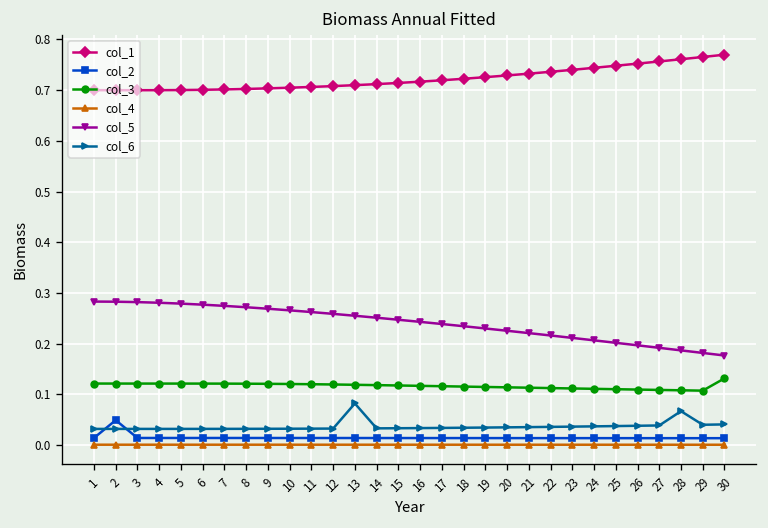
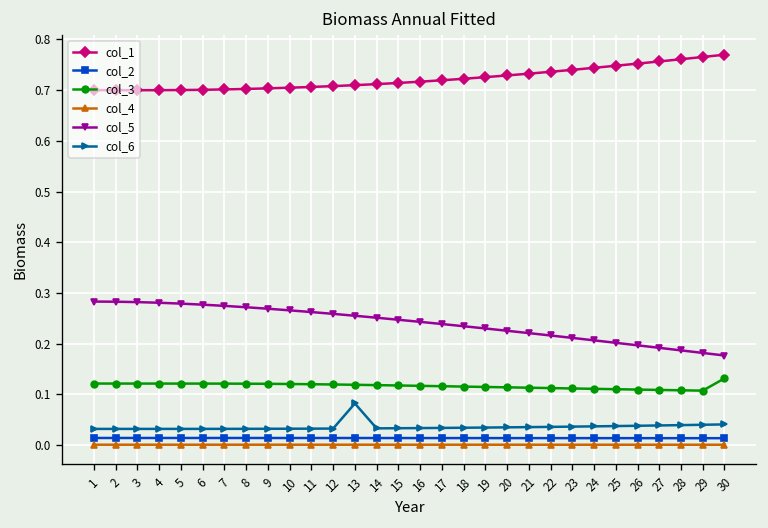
  {
    "col_1": {
      "4": 0.70,
      "5": 0.70,
      "6": 0.70,
      "7": 0.70,
      "8": 0.70,
      "9": 0.70,
      "10": 0.70,
      "11": 0.71,
      "12": 0.71,
      "13": 0.71,
      "14": 0.71,
      "15": 0.71,
      "16": 0.72,
      "17": 0.72,
      "18": 0.72,
      "19": 0.73,
      "20": 0.73,
      "21": 0.73,
      "22": 0.74,
      "23": 0.74,
      "24": 0.74,
      "25": 0.75,
      "26": 0.75,
      "27": 0.76,
      "28": 0.76,
      "29": 0.77,
      "30": 0.77
    },
    "col_2": {
      "1": 0.01,
-     "2": 0.05,
+     "2": 0.01,
      "3": 0.01,
      "4": 0.01,
      "5": 0.01,
      "6": 0.01,
      "7": 0.01,
      "8": 0.01,
      "9": 0.01,
      "10": 0.01,
      "11": 0.01,
      "12": 0.01,
      "13": 0.01,
      "14": 0.01,
      "15": 0.01,
      "16": 0.01,
      "17": 0.01,
      "18": 0.01,
      "19": 0.01,
      "20": 0.01,
      "21": 0.01,
      "22": 0.01,
      "23": 0.01,
      "24": 0.01,
      "25": 0.01,
      "26": 0.01,
      "27": 0.01,
      "28": 0.01,
      "29": 0.01,
      "30": 0.01
    },
    "col_3": {
      "1": 0.12,
      "2": 0.12,
      "3": 0.12,
      "4": 0.12,
      "5": 0.12,
      "6": 0.12,
      "7": 0.12,
      "8": 0.12,
      "9": 0.12,
      "10": 0.12,
      "11": 0.12,
      "12": 0.12,
      "13": 0.12,
      "14": 0.12,
      "15": 0.12,
      "16": 0.12,
      "17": 0.12,
      "18": 0.12,
      "19": 0.11,
      "20": 0.11,
      "21": 0.11,
      "22": 0.11,
      "23": 0.11,
      "24": 0.11,
      "25": 0.11,
      "26": 0.11,
      "27": 0.11,
      "28": 0.11,
      "29": 0.11,
      "30": 0.13
    },
    "col_4": {
      "1": 0.00,
      "2": 0.00,
      "3": 0.00,
      "4": 0.00,
      "5": 0.00,
      "6": 0.00,
      "7": 0.00,
      "8": 0.00,
      "9": 0.00,
      "10": 0.00,
      "11": 0.00,
      "12": 0.00,
      "13": 0.00,
      "14": 0.00,
      "15": 0.00,
      "16": 0.00,
      "17": 0.00,
      "18": 0.00,
      "19": 0.00,
      "20": 0.00,
      "21": 0.00,
      "22": 0.00,
      "23": 0.00,
      "24": 0.00,
      "25": 0.00,
      "26": 0.00,
      "27": 0.00,
      "28": 0.00,
      "29": 0.00,
      "30": 0.00
    },
    "col_5": {
      "1": 0.28,
      "2": 0.28,
      "3": 0.28,
      "4": 0.28,
      "5": 0.28,
      "6": 0.28,
      "7": 0.27,
      "8": 0.27,
      "9": 0.27,
      "10": 0.27,
      "11": 0.26,
      "12": 0.26,
      "13": 0.25,
      "14": 0.25,
      "15": 0.25,
      "16": 0.24,
      "17": 0.24,
      "18": 0.23,
      "19": 0.23,
      "20": 0.23,
      "21": 0.22,
      "22": 0.22,
      "23": 0.21,
      "24": 0.21,
      "25": 0.20,
      "26": 0.20,
      "27": 0.19,
      "28": 0.19,
      "29": 0.18,
      "30": 0.18
    },
    "col_6": {
      "1": 0.03,
      "2": 0.03,
      "3": 0.03,
      "4": 0.03,
      "5": 0.03,
      "6": 0.03,
      "7": 0.03,
      "8": 0.03,
      "9": 0.03,
      "10": 0.03,
      "11": 0.03,
      "12": 0.03,
      "13": 0.08,
      "14": 0.03,
      "15": 0.03,
      "16": 0.03,
      "17": 0.03,
      "18": 0.03,
      "19": 0.03,
      "20": 0.03,
      "21": 0.04,
      "22": 0.04,
      "23": 0.04,
      "24": 0.04,
      "25": 0.04,
      "26": 0.04,
      "27": 0.04,
-     "28": 0.07,
+     "28": 0.04,
      "29": 0.04,
      "30": 0.04
    }
  }
